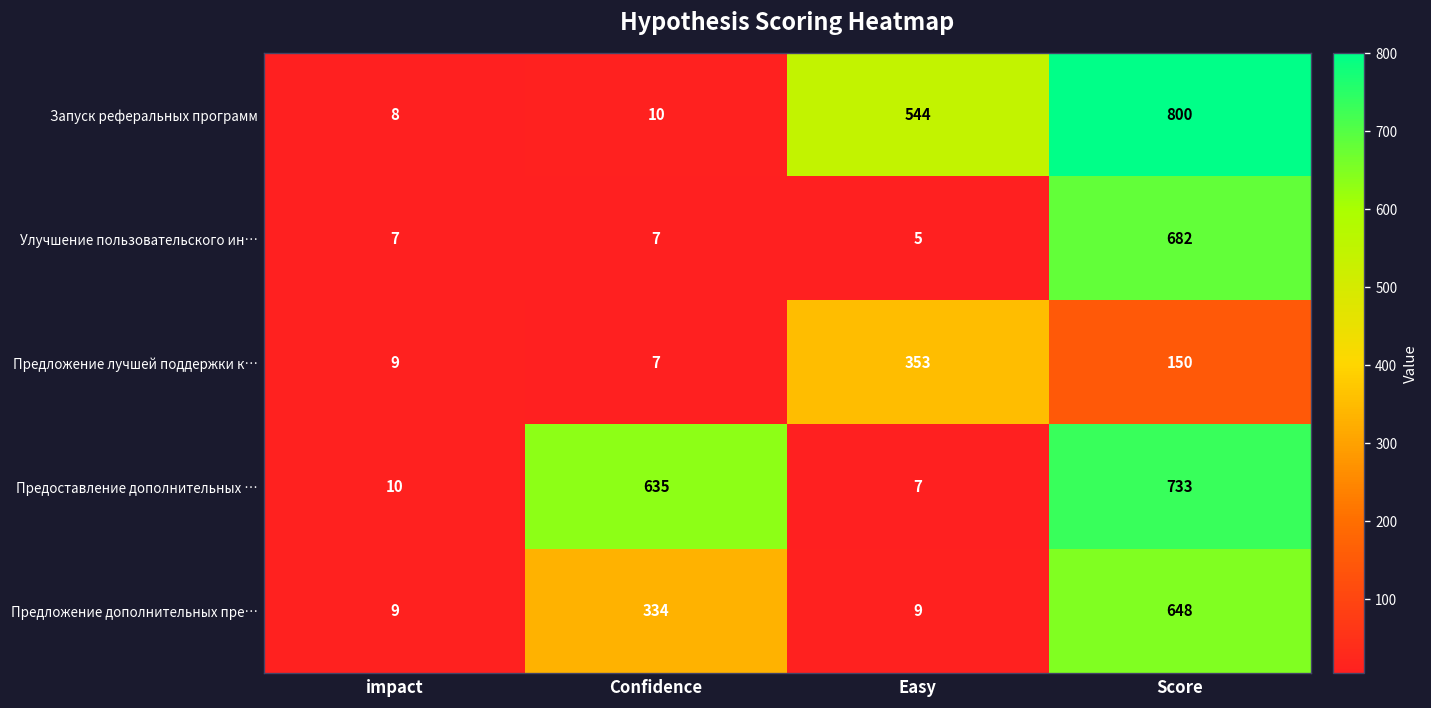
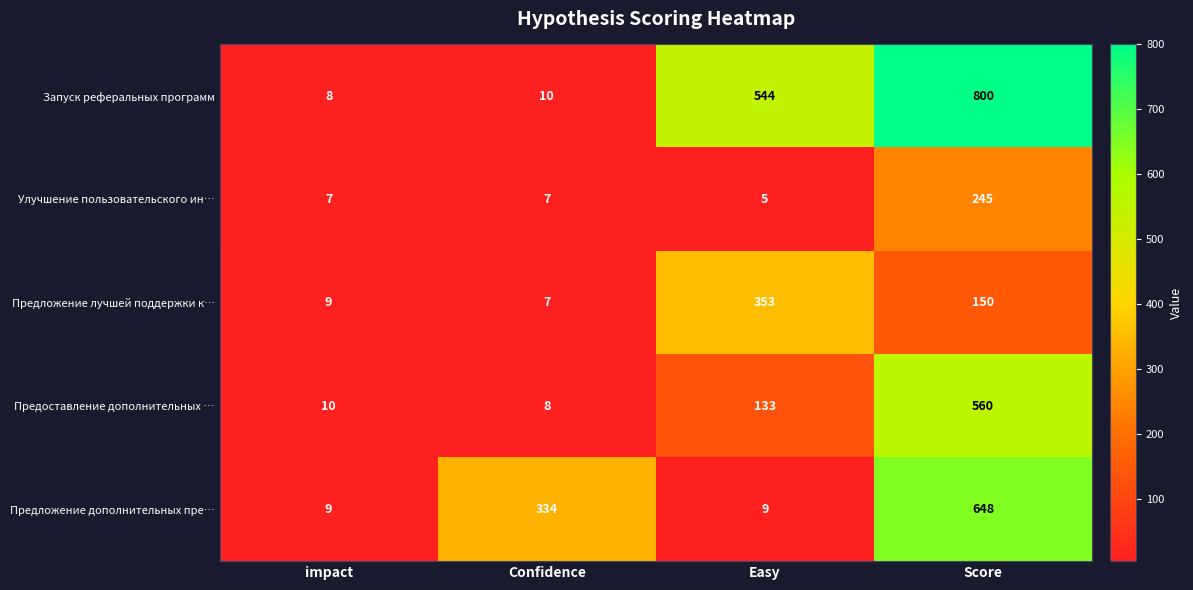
  {
    "Запуск реферальных программ": {
      "impact": 8,
      "Confidence": 10,
      "Easy": 544,
      "Score": 800
    },
    "Улучшение пользовательского ин…": {
      "impact": 7,
      "Confidence": 7,
      "Easy": 5,
-     "Score": 682
+     "Score": 245
    },
    "Предложение лучшей поддержки к…": {
      "impact": 9,
      "Confidence": 7,
      "Easy": 353,
      "Score": 150
    },
    "Предоставление дополнительных …": {
      "impact": 10,
-     "Confidence": 635,
-     "Easy": 7,
-     "Score": 733
+     "Confidence": 8,
+     "Easy": 133,
+     "Score": 560
    },
    "Предложение дополнительных пре…": {
      "impact": 9,
      "Confidence": 334,
      "Easy": 9,
      "Score": 648
    }
  }
